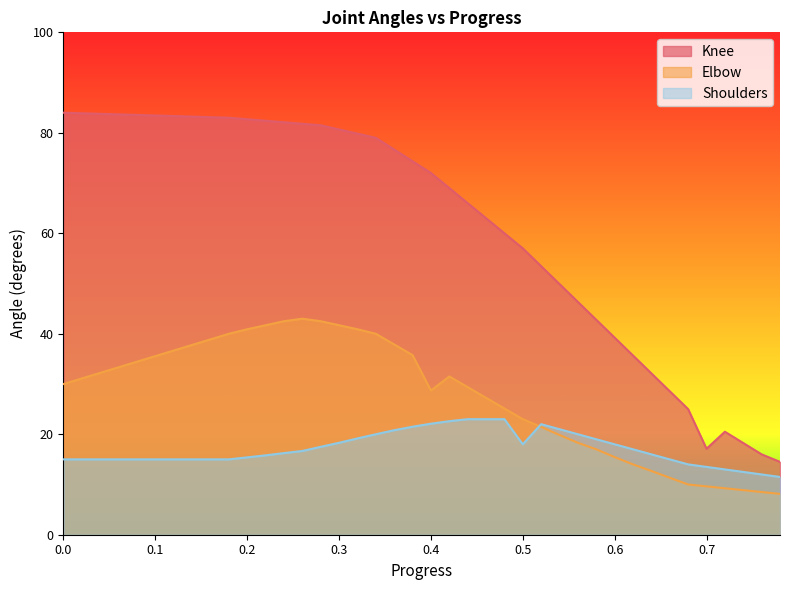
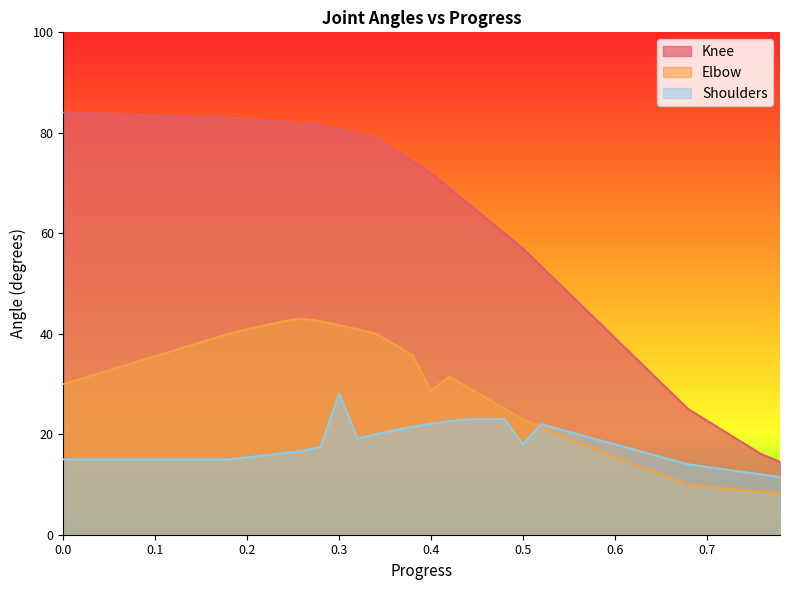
  {
    "Knee": {
      "0.0": 84,
      "0.1": 83,
      "0.2": 83,
      "0.3": 81,
      "0.4": 72,
      "0.5": 57,
      "0.6": 39,
-     "0.7": 17
+     "0.7": 23
    },
    "Elbow": {
      "0.0": 30,
      "0.1": 36,
      "0.2": 41,
      "0.3": 42,
      "0.4": 29,
      "0.5": 23,
      "0.6": 15,
      "0.7": 10
    },
    "Shoulders": {
      "0.0": 15,
      "0.1": 15,
      "0.2": 15,
-     "0.3": 18,
+     "0.3": 28,
      "0.4": 22,
      "0.5": 18,
      "0.6": 18,
      "0.7": 14
    }
  }
